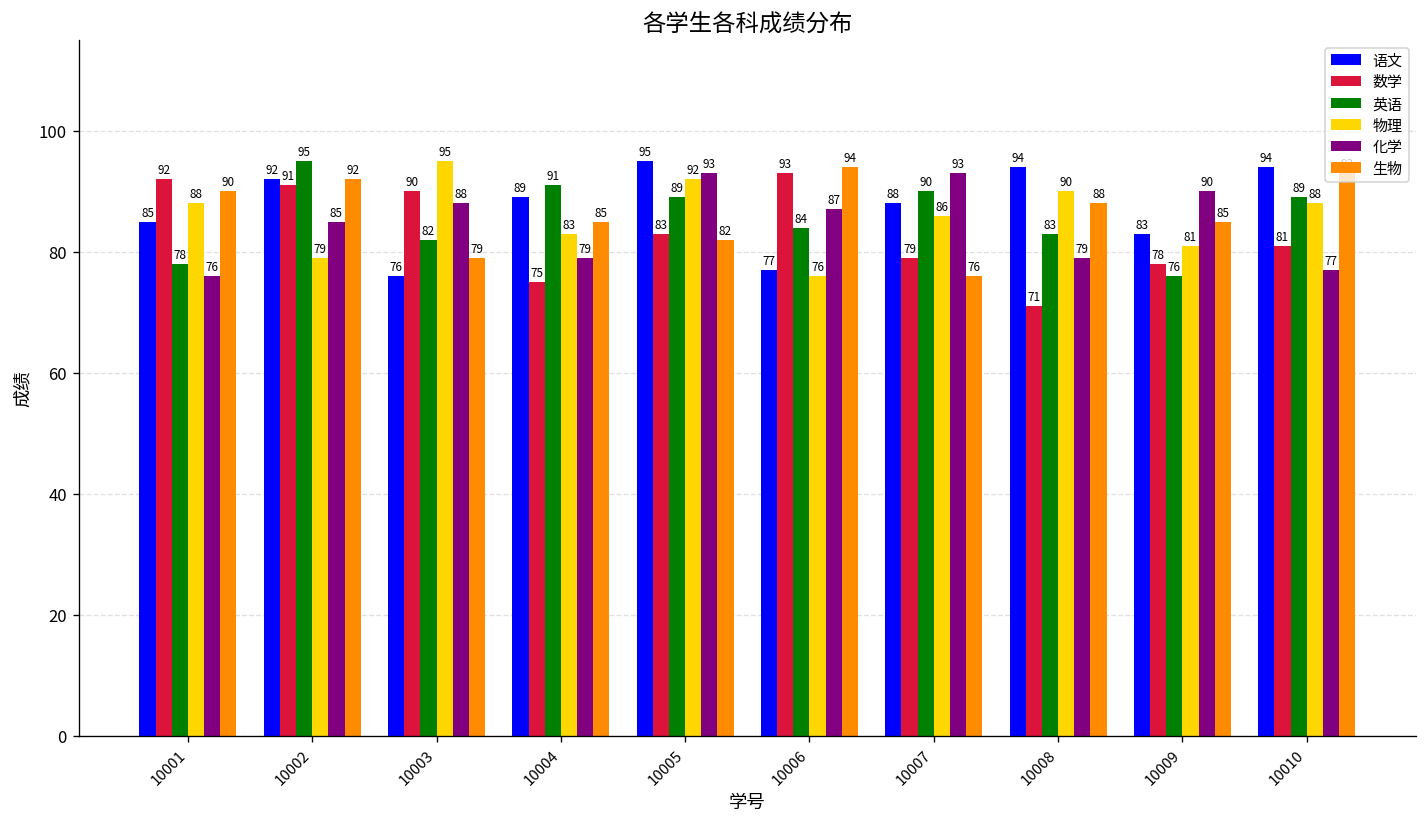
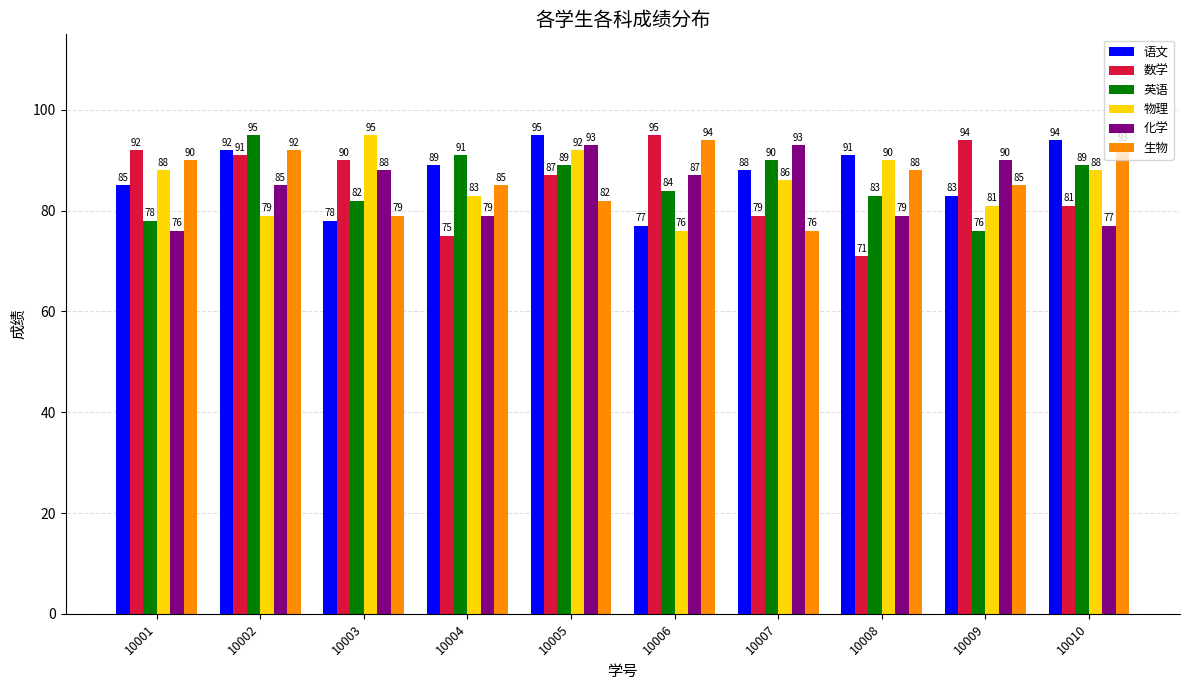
  {
    "语文": {
      "10001": 85,
      "10002": 92,
-     "10003": 76,
+     "10003": 78,
      "10004": 89,
      "10005": 95,
      "10006": 77,
      "10007": 88,
-     "10008": 94,
+     "10008": 91,
      "10009": 83,
      "10010": 94
    },
    "数学": {
      "10001": 92,
      "10002": 91,
      "10003": 90,
      "10004": 75,
-     "10005": 83,
-     "10006": 93,
+     "10005": 87,
+     "10006": 95,
      "10007": 79,
      "10008": 71,
-     "10009": 78,
+     "10009": 94,
      "10010": 81
    },
    "英语": {
      "10001": 78,
      "10002": 95,
      "10003": 82,
      "10004": 91,
      "10005": 89,
      "10006": 84,
      "10007": 90,
      "10008": 83,
      "10009": 76,
      "10010": 89
    },
    "物理": {
      "10001": 88,
      "10002": 79,
      "10003": 95,
      "10004": 83,
      "10005": 92,
      "10006": 76,
      "10007": 86,
      "10008": 90,
      "10009": 81,
      "10010": 88
    },
    "化学": {
      "10001": 76,
      "10002": 85,
      "10003": 88,
      "10004": 79,
      "10005": 93,
      "10006": 87,
      "10007": 93,
      "10008": 79,
      "10009": 90,
      "10010": 77
    },
    "生物": {
      "10001": 90,
      "10002": 92,
      "10003": 79,
      "10004": 85,
      "10005": 82,
      "10006": 94,
      "10007": 76,
      "10008": 88,
      "10009": 85
    }
  }
